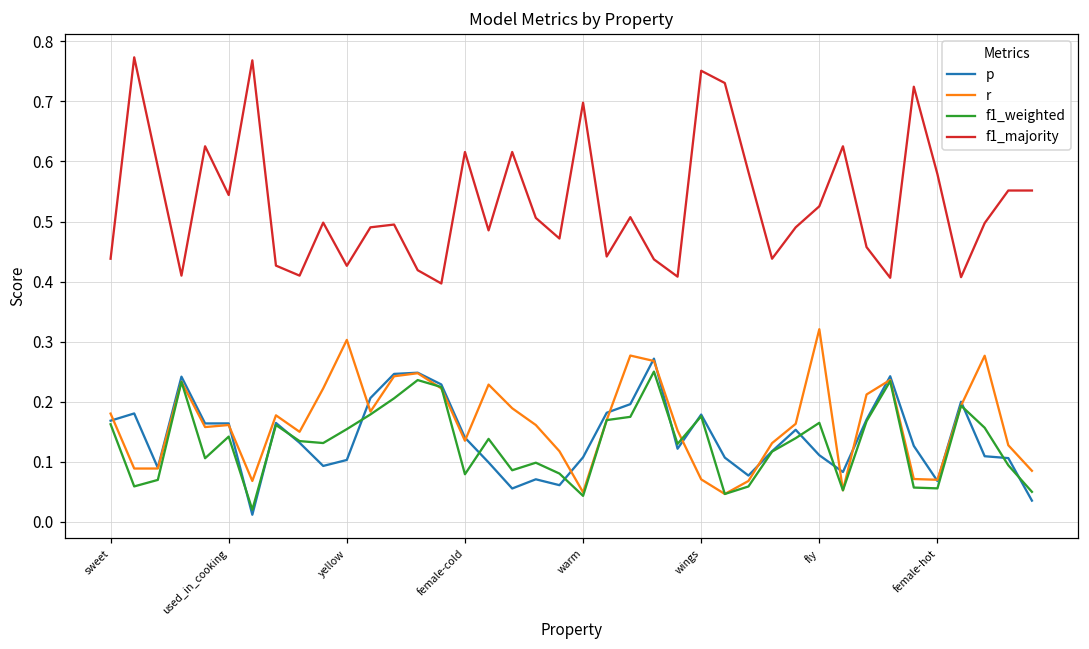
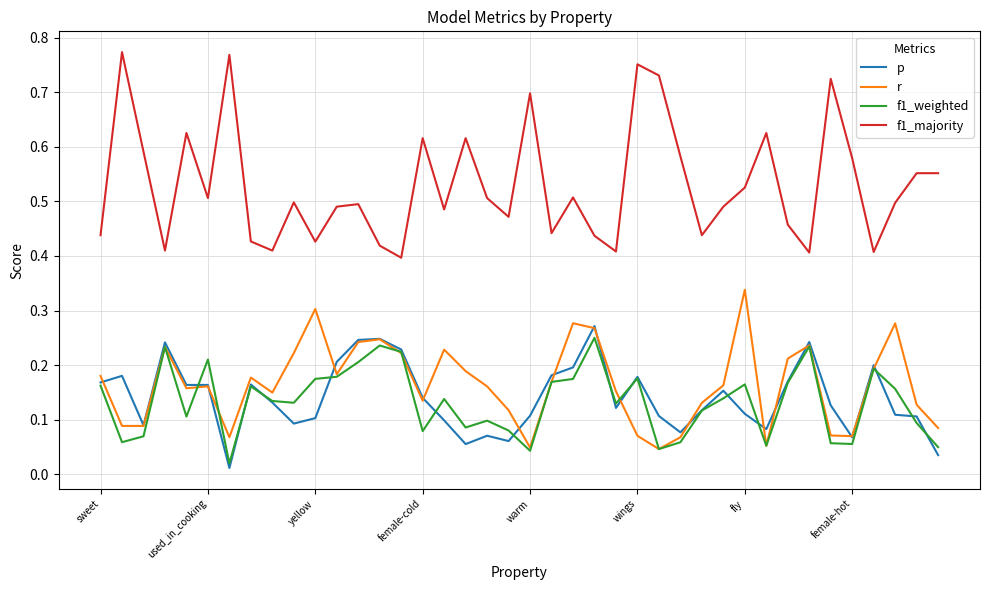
  {
    "p": {
      "sweet": 0.17,
      "yellow": 0.10,
      "female-cold": 0.14,
      "warm": 0.11,
      "fly": 0.11
    },
    "r": {
      "sweet": 0.18,
      "yellow": 0.30,
      "female-cold": 0.14,
      "warm": 0.05,
      "wings": 0.07,
-     "fly": 0.32
+     "fly": 0.34
    },
    "f1_weighted": {
      "sweet": 0.16,
-     "used_in_cooking": 0.14,
-     "yellow": 0.15,
+     "used_in_cooking": 0.21,
+     "yellow": 0.18,
      "female-cold": 0.08,
      "warm": 0.04,
      "fly": 0.16,
      "female-hot": 0.06
    },
    "f1_majority": {
      "sweet": 0.44,
-     "used_in_cooking": 0.54,
+     "used_in_cooking": 0.51,
      "yellow": 0.43,
      "female-cold": 0.62,
      "warm": 0.70,
      "wings": 0.75,
      "fly": 0.53,
      "female-hot": 0.58
    }
  }
